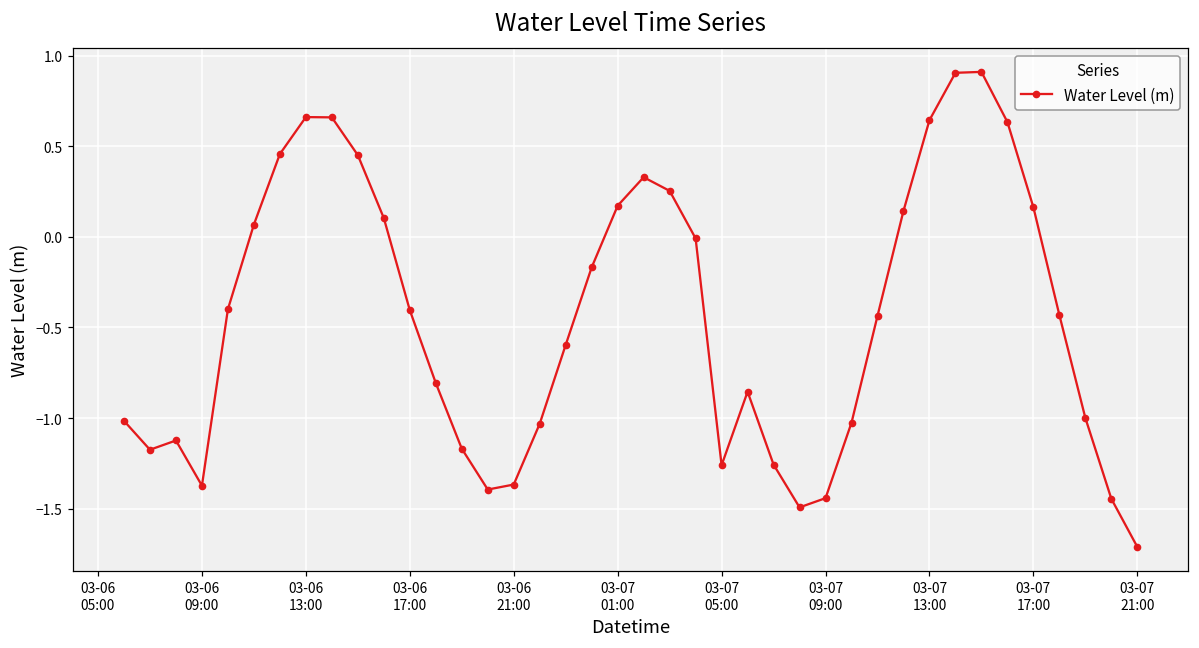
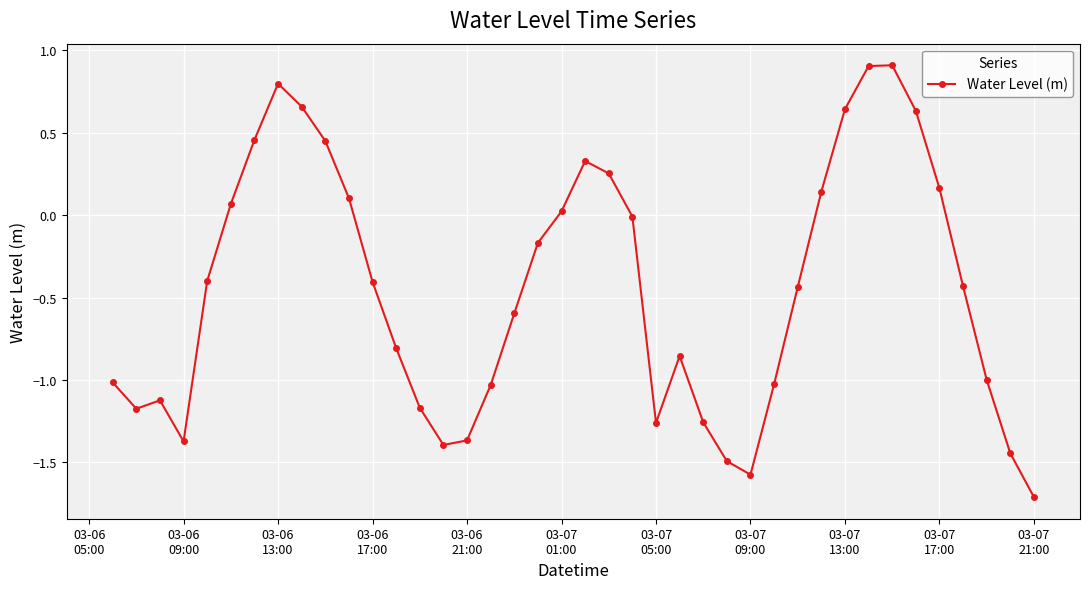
  {
    "03-06 09:00": -1.37,
-   "03-06 13:00": 0.66,
+   "03-06 13:00": 0.80,
    "03-06 17:00": -0.40,
    "03-06 21:00": -1.37,
-   "03-07 01:00": 0.17,
+   "03-07 01:00": 0.02,
    "03-07 05:00": -1.26,
-   "03-07 09:00": -1.44,
+   "03-07 09:00": -1.57,
    "03-07 13:00": 0.64,
    "03-07 17:00": 0.16,
    "03-07 21:00": -1.71
  }
